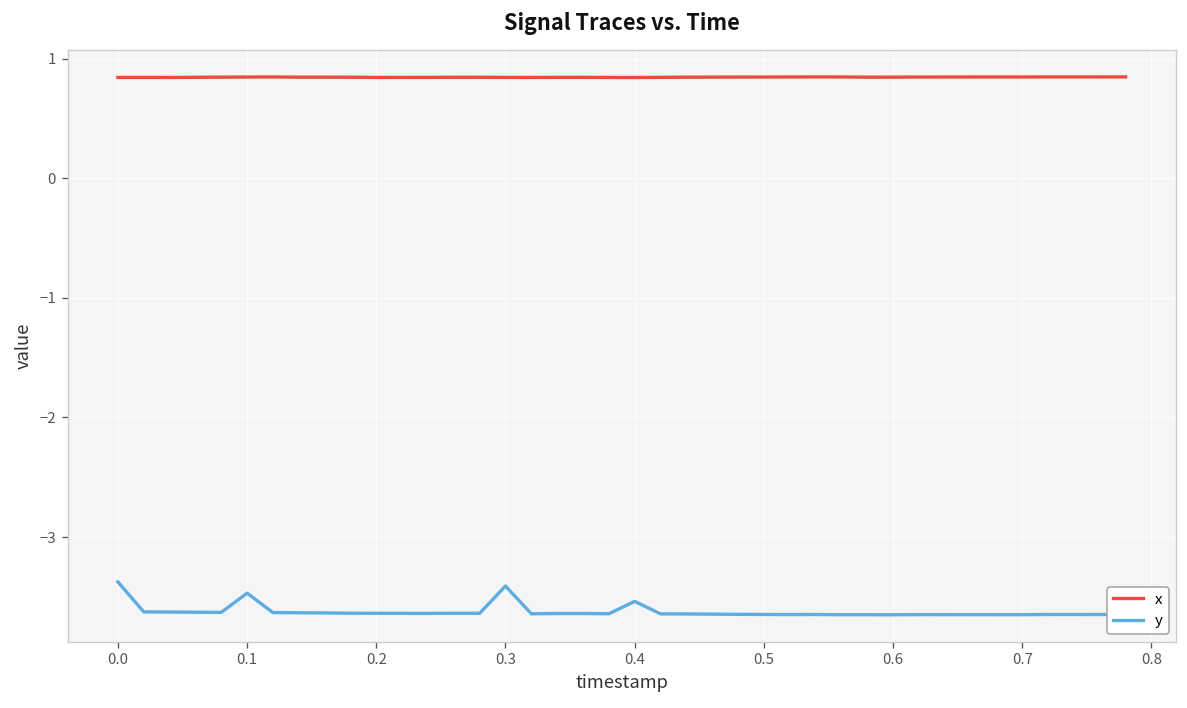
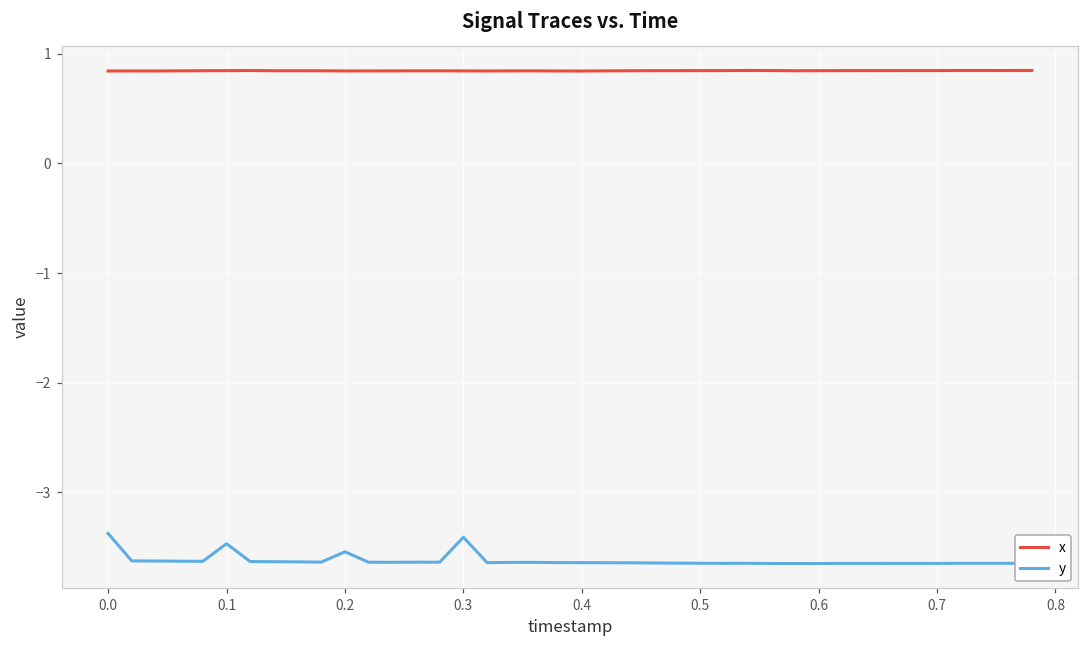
  {
    "x": {
      "0.0": 0.8,
      "0.1": 0.8,
      "0.2": 0.8,
      "0.3": 0.8,
      "0.4": 0.8,
      "0.5": 0.8,
      "0.6": 0.8,
      "0.7": 0.8
    },
    "y": {
      "0.0": -3.4,
      "0.1": -3.5,
-     "0.2": -3.6,
+     "0.2": -3.5,
      "0.3": -3.4,
-     "0.4": -3.5,
+     "0.4": -3.6,
      "0.5": -3.6,
      "0.6": -3.6,
      "0.7": -3.6
    }
  }
